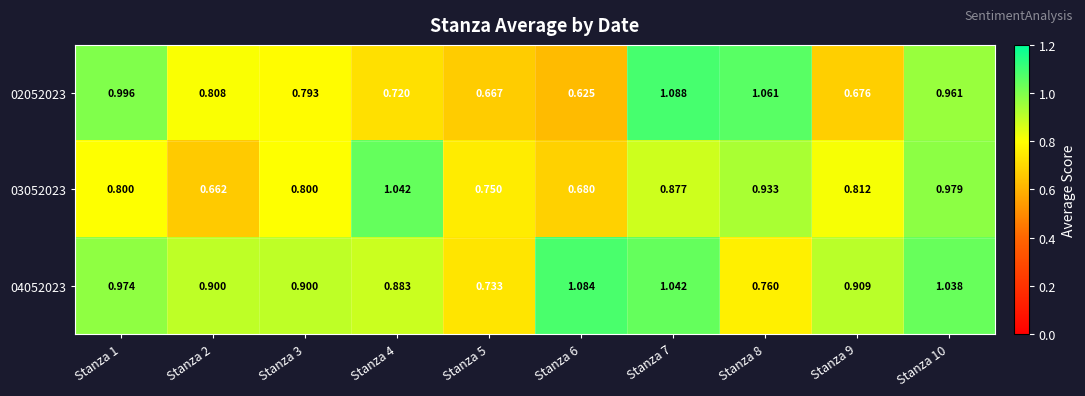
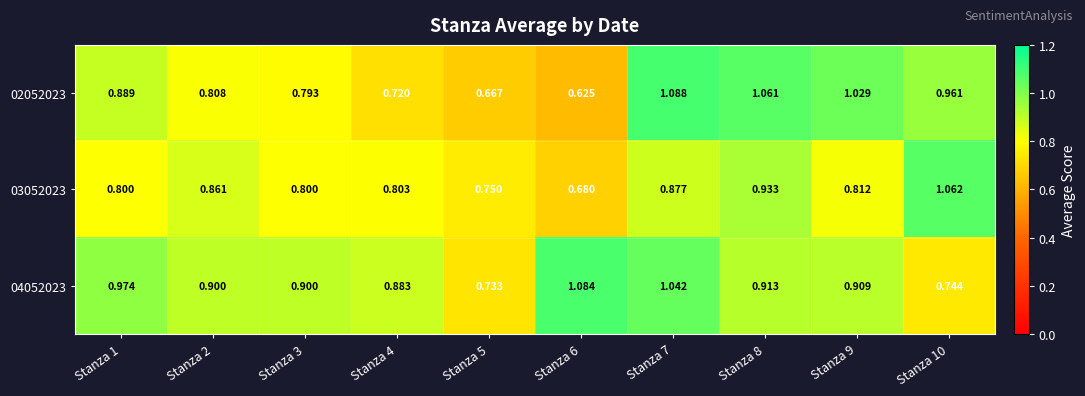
  {
    "02052023": {
-     "Stanza 1": 0.996,
+     "Stanza 1": 0.889,
      "Stanza 2": 0.808,
      "Stanza 3": 0.793,
      "Stanza 4": 0.720,
      "Stanza 5": 0.667,
      "Stanza 6": 0.625,
      "Stanza 7": 1.088,
      "Stanza 8": 1.061,
-     "Stanza 9": 0.676,
+     "Stanza 9": 1.029,
      "Stanza 10": 0.961
    },
    "03052023": {
      "Stanza 1": 0.800,
-     "Stanza 2": 0.662,
+     "Stanza 2": 0.861,
      "Stanza 3": 0.800,
-     "Stanza 4": 1.042,
+     "Stanza 4": 0.803,
      "Stanza 5": 0.750,
      "Stanza 6": 0.680,
      "Stanza 7": 0.877,
      "Stanza 8": 0.933,
      "Stanza 9": 0.812,
-     "Stanza 10": 0.979
+     "Stanza 10": 1.062
    },
    "04052023": {
      "Stanza 1": 0.974,
      "Stanza 2": 0.900,
      "Stanza 3": 0.900,
      "Stanza 4": 0.883,
      "Stanza 5": 0.733,
      "Stanza 6": 1.084,
      "Stanza 7": 1.042,
-     "Stanza 8": 0.760,
+     "Stanza 8": 0.913,
      "Stanza 9": 0.909,
-     "Stanza 10": 1.038
+     "Stanza 10": 0.744
    }
  }
